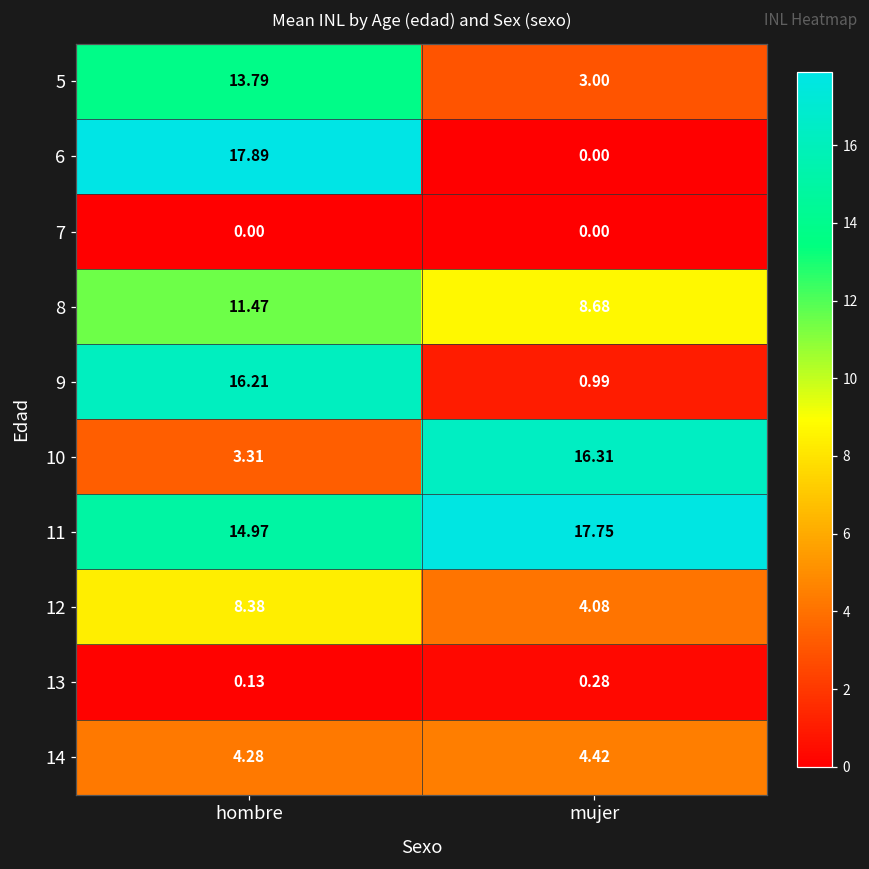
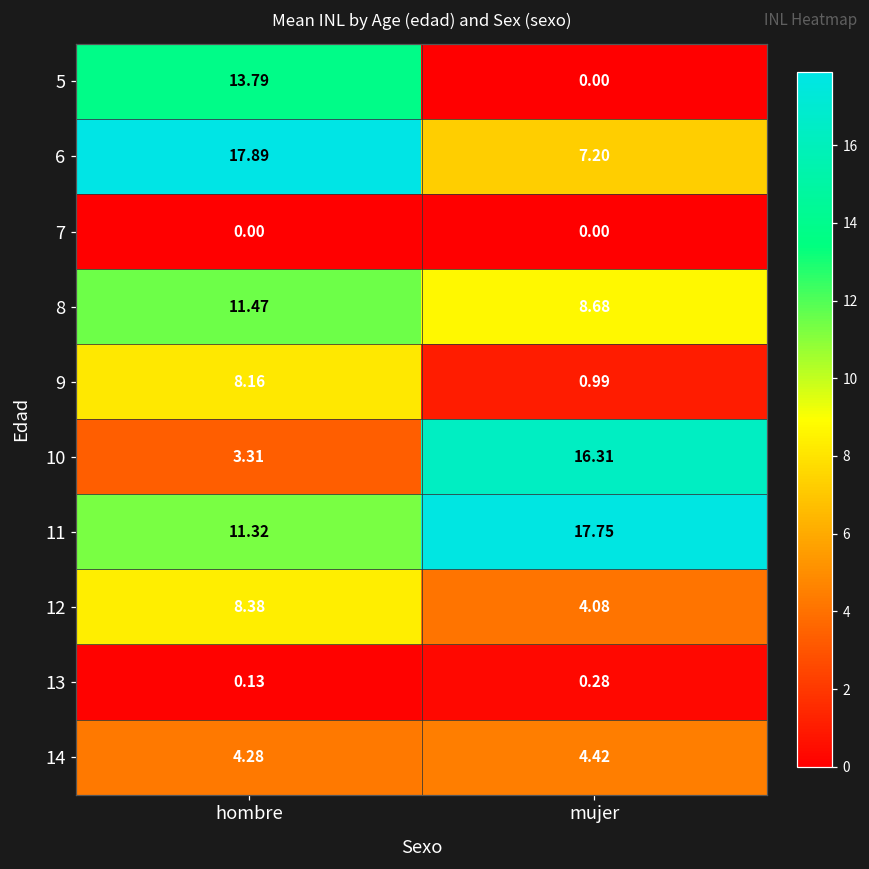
  {
    "5": {
      "hombre": 13.79,
-     "mujer": 3.00
+     "mujer": 0.00
    },
    "6": {
      "hombre": 17.89,
-     "mujer": 0.00
+     "mujer": 7.20
    },
    "7": {
      "hombre": 0.00,
      "mujer": 0.00
    },
    "8": {
      "hombre": 11.47,
      "mujer": 8.68
    },
    "9": {
-     "hombre": 16.21,
+     "hombre": 8.16,
      "mujer": 0.99
    },
    "10": {
      "hombre": 3.31,
      "mujer": 16.31
    },
    "11": {
-     "hombre": 14.97,
+     "hombre": 11.32,
      "mujer": 17.75
    },
    "12": {
      "hombre": 8.38,
      "mujer": 4.08
    },
    "13": {
      "hombre": 0.13,
      "mujer": 0.28
    },
    "14": {
      "hombre": 4.28,
      "mujer": 4.42
    }
  }
